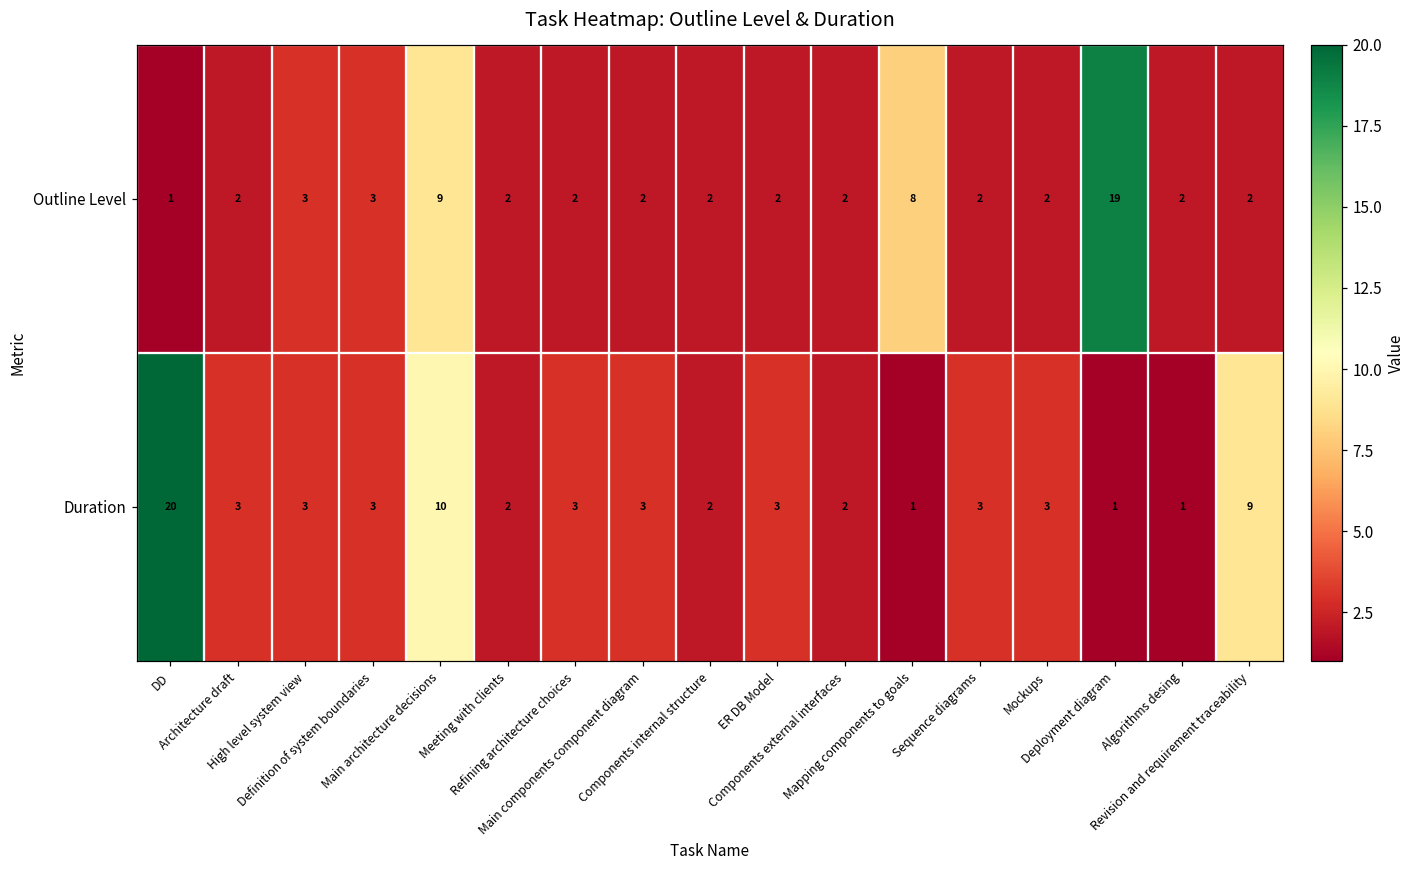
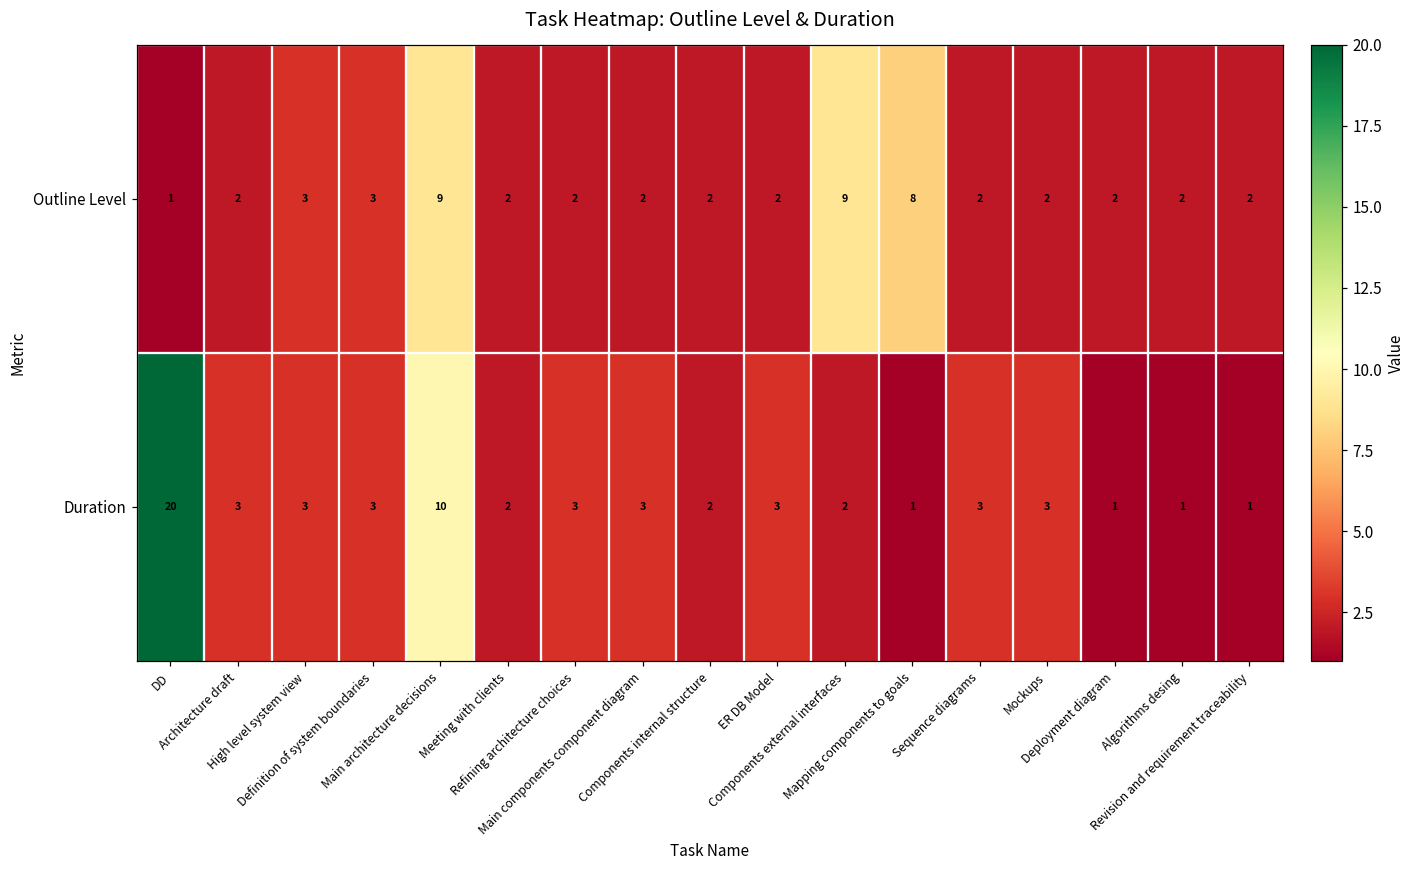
  {
    "Outline Level": {
      "DD": 1,
      "Architecture draft": 2,
      "High level system view": 3,
      "Definition of system boundaries": 3,
      "Main architecture decisions": 9,
      "Meeting with clients": 2,
      "Refining architecture choices": 2,
      "Main components component diagram": 2,
      "Components internal structure": 2,
      "ER DB Model": 2,
-     "Components external interfaces": 2,
+     "Components external interfaces": 9,
      "Mapping components to goals": 8,
      "Sequence diagrams": 2,
      "Mockups": 2,
-     "Deployment diagram": 19,
+     "Deployment diagram": 2,
      "Algorithms desing": 2,
      "Revision and requirement traceability": 2
    },
    "Duration": {
      "DD": 20,
      "Architecture draft": 3,
      "High level system view": 3,
      "Definition of system boundaries": 3,
      "Main architecture decisions": 10,
      "Meeting with clients": 2,
      "Refining architecture choices": 3,
      "Main components component diagram": 3,
      "Components internal structure": 2,
      "ER DB Model": 3,
      "Components external interfaces": 2,
      "Mapping components to goals": 1,
      "Sequence diagrams": 3,
      "Mockups": 3,
      "Deployment diagram": 1,
      "Algorithms desing": 1,
-     "Revision and requirement traceability": 9
+     "Revision and requirement traceability": 1
    }
  }
